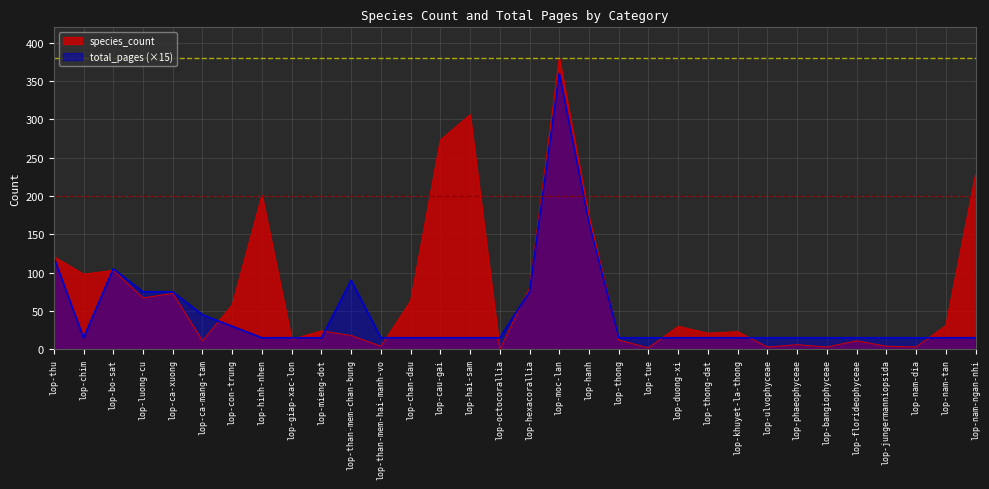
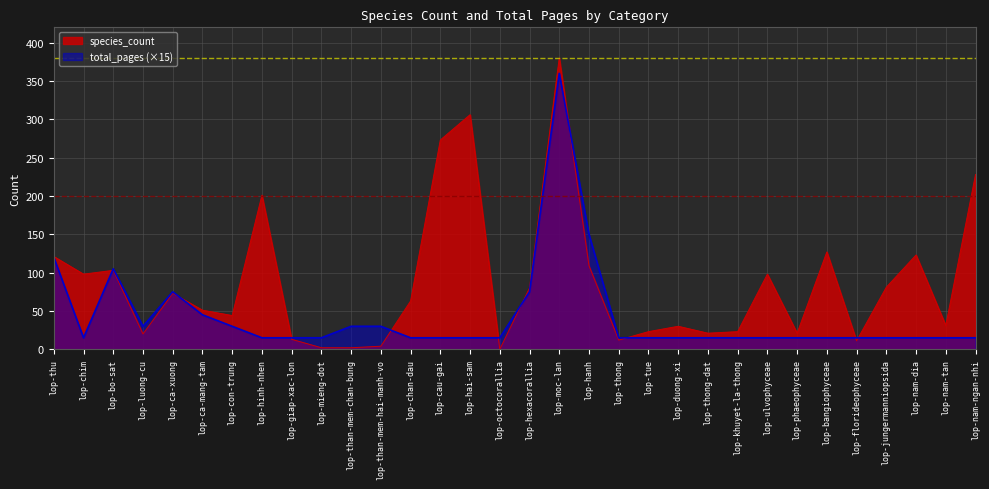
  {
    "species_count": {
      "lop-chim": 100,
-     "lop-luong-cu": 70,
-     "lop-ca-mang-tam": 10,
-     "lop-con-trung": 60,
+     "lop-luong-cu": 20,
+     "lop-ca-mang-tam": 50,
+     "lop-con-trung": 40,
      "lop-hinh-nhen": 200,
-     "lop-mieng-dot": 20,
-     "lop-than-mem-chan-bung": 20,
+     "lop-mieng-dot": 0,
+     "lop-than-mem-chan-bung": 0,
      "lop-than-mem-hai-manh-vo": 0,
      "lop-chan-dau": 60,
      "lop-cau-gai": 270,
      "lop-hai-sam": 310,
      "lop-octocorallia": 0,
      "lop-hexacorallia": 80,
      "lop-moc-lan": 380,
-     "lop-hanh": 170,
-     "lop-tue": 0,
+     "lop-hanh": 110,
+     "lop-tue": 20,
      "lop-duong-xi": 30,
      "lop-thong-dat": 20,
      "lop-khuyet-la-thong": 20,
-     "lop-ulvophyceae": 0,
-     "lop-phaeophyceae": 10,
-     "lop-bangiophyceae": 0,
+     "lop-ulvophyceae": 100,
+     "lop-phaeophyceae": 20,
+     "lop-bangiophyceae": 130,
      "lop-florideophyceae": 10,
-     "lop-jungermanniopsida": 0,
-     "lop-nam-dia": 0,
+     "lop-jungermanniopsida": 80,
+     "lop-nam-dia": 120,
      "lop-nam-tan": 30,
      "lop-nam-ngan-nhi": 230
    },
    "total_pages (×15)": {
      "lop-chim": 20,
-     "lop-luong-cu": 80,
+     "lop-luong-cu": 30,
      "lop-ca-mang-tam": 50,
      "lop-con-trung": 30,
      "lop-hinh-nhen": 20,
      "lop-mieng-dot": 20,
-     "lop-than-mem-chan-bung": 90,
-     "lop-than-mem-hai-manh-vo": 20,
+     "lop-than-mem-chan-bung": 30,
+     "lop-than-mem-hai-manh-vo": 30,
      "lop-chan-dau": 20,
      "lop-cau-gai": 20,
      "lop-hai-sam": 20,
      "lop-octocorallia": 20,
      "lop-hexacorallia": 80,
      "lop-moc-lan": 360,
-     "lop-hanh": 170,
+     "lop-hanh": 150,
      "lop-tue": 20,
      "lop-duong-xi": 20,
      "lop-thong-dat": 20,
      "lop-khuyet-la-thong": 20,
      "lop-ulvophyceae": 20,
      "lop-phaeophyceae": 20,
      "lop-bangiophyceae": 20,
      "lop-florideophyceae": 20,
      "lop-jungermanniopsida": 20,
      "lop-nam-dia": 20,
      "lop-nam-tan": 20,
      "lop-nam-ngan-nhi": 20
    }
  }
